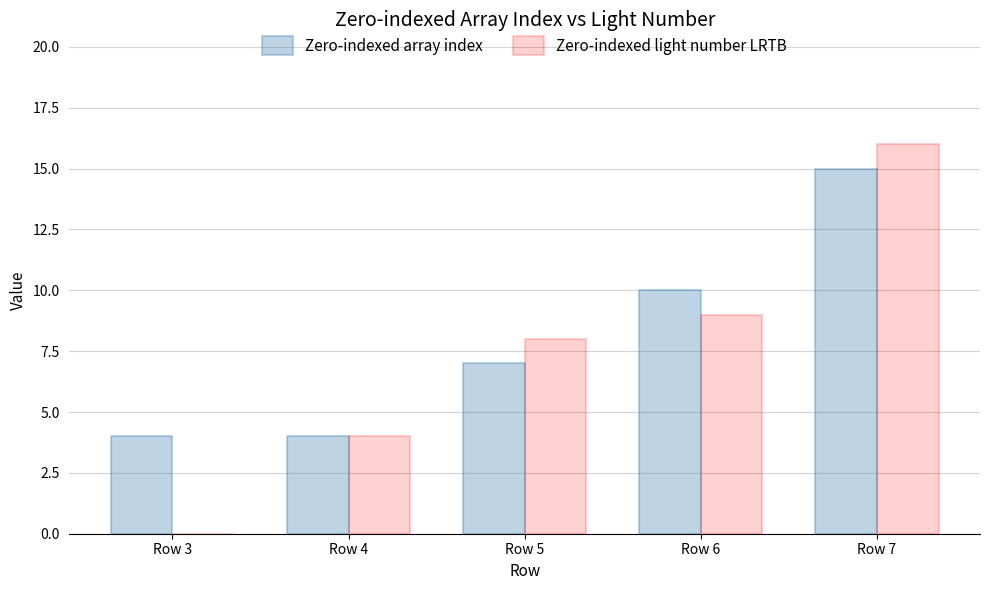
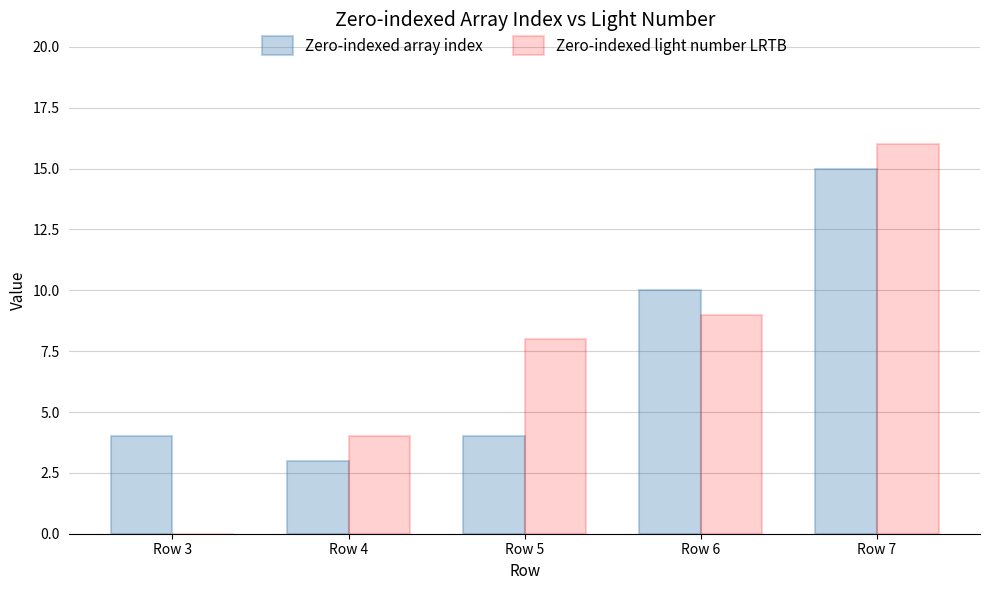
  {
    "Zero-indexed array index": {
      "Row 3": 4,
-     "Row 4": 4,
-     "Row 5": 7,
+     "Row 4": 3,
+     "Row 5": 4,
      "Row 6": 10,
      "Row 7": 15
    },
    "Zero-indexed light number LRTB": {
      "Row 3": 0,
      "Row 4": 4,
      "Row 5": 8,
      "Row 6": 9,
      "Row 7": 16
    }
  }
